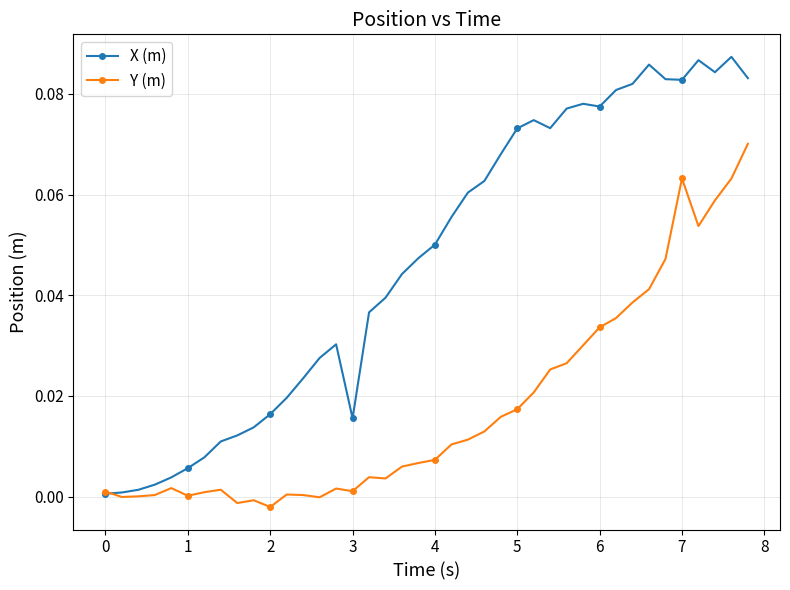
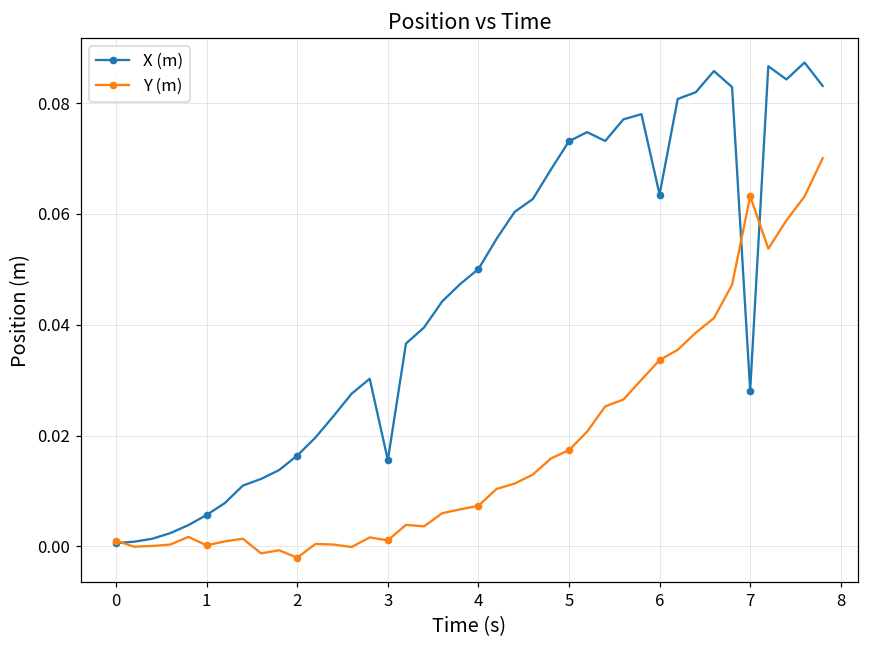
  {
    "X (m)": {
      "1": 0.006,
      "2": 0.016,
      "3": 0.016,
      "4": 0.050,
      "5": 0.073,
-     "6": 0.077,
-     "7": 0.083
+     "6": 0.064,
+     "7": 0.028
    },
    "Y (m)": {
      "1": 0.000,
      "2": -0.002,
      "3": 0.001,
      "4": 0.007,
      "5": 0.017,
      "6": 0.034,
      "7": 0.063
    }
  }
